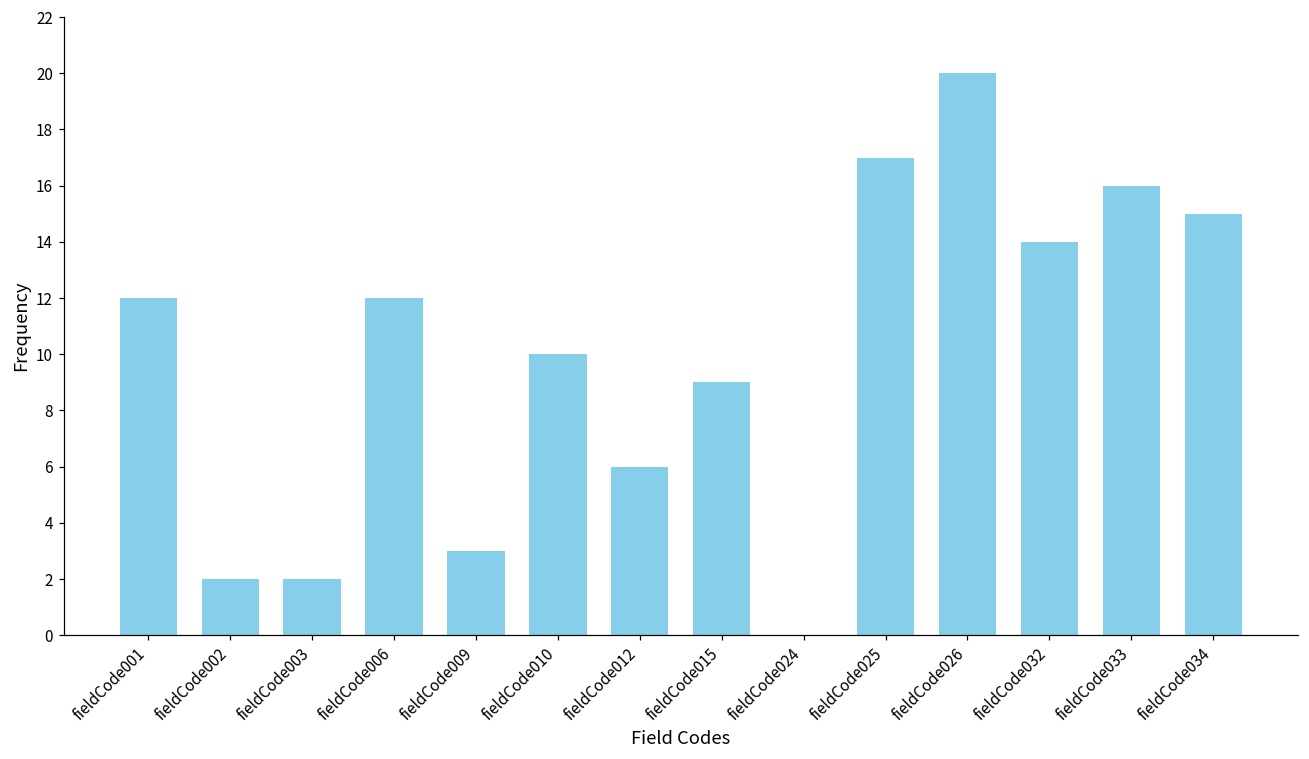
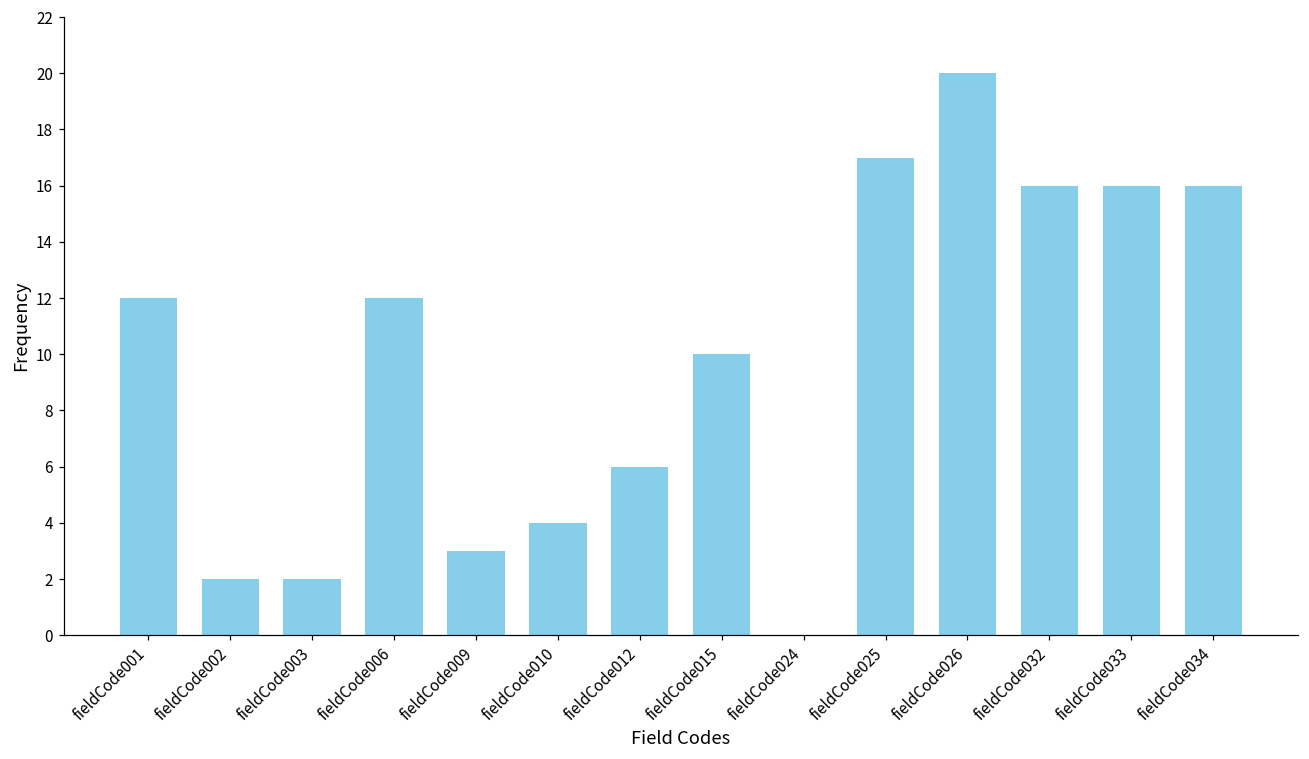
  {
    "fieldCode001": 12,
    "fieldCode002": 2,
    "fieldCode003": 2,
    "fieldCode006": 12,
    "fieldCode009": 3,
-   "fieldCode010": 10,
+   "fieldCode010": 4,
    "fieldCode012": 6,
-   "fieldCode015": 9,
+   "fieldCode015": 10,
    "fieldCode024": 0,
    "fieldCode025": 17,
    "fieldCode026": 20,
-   "fieldCode032": 14,
+   "fieldCode032": 16,
    "fieldCode033": 16,
-   "fieldCode034": 15
+   "fieldCode034": 16
  }
